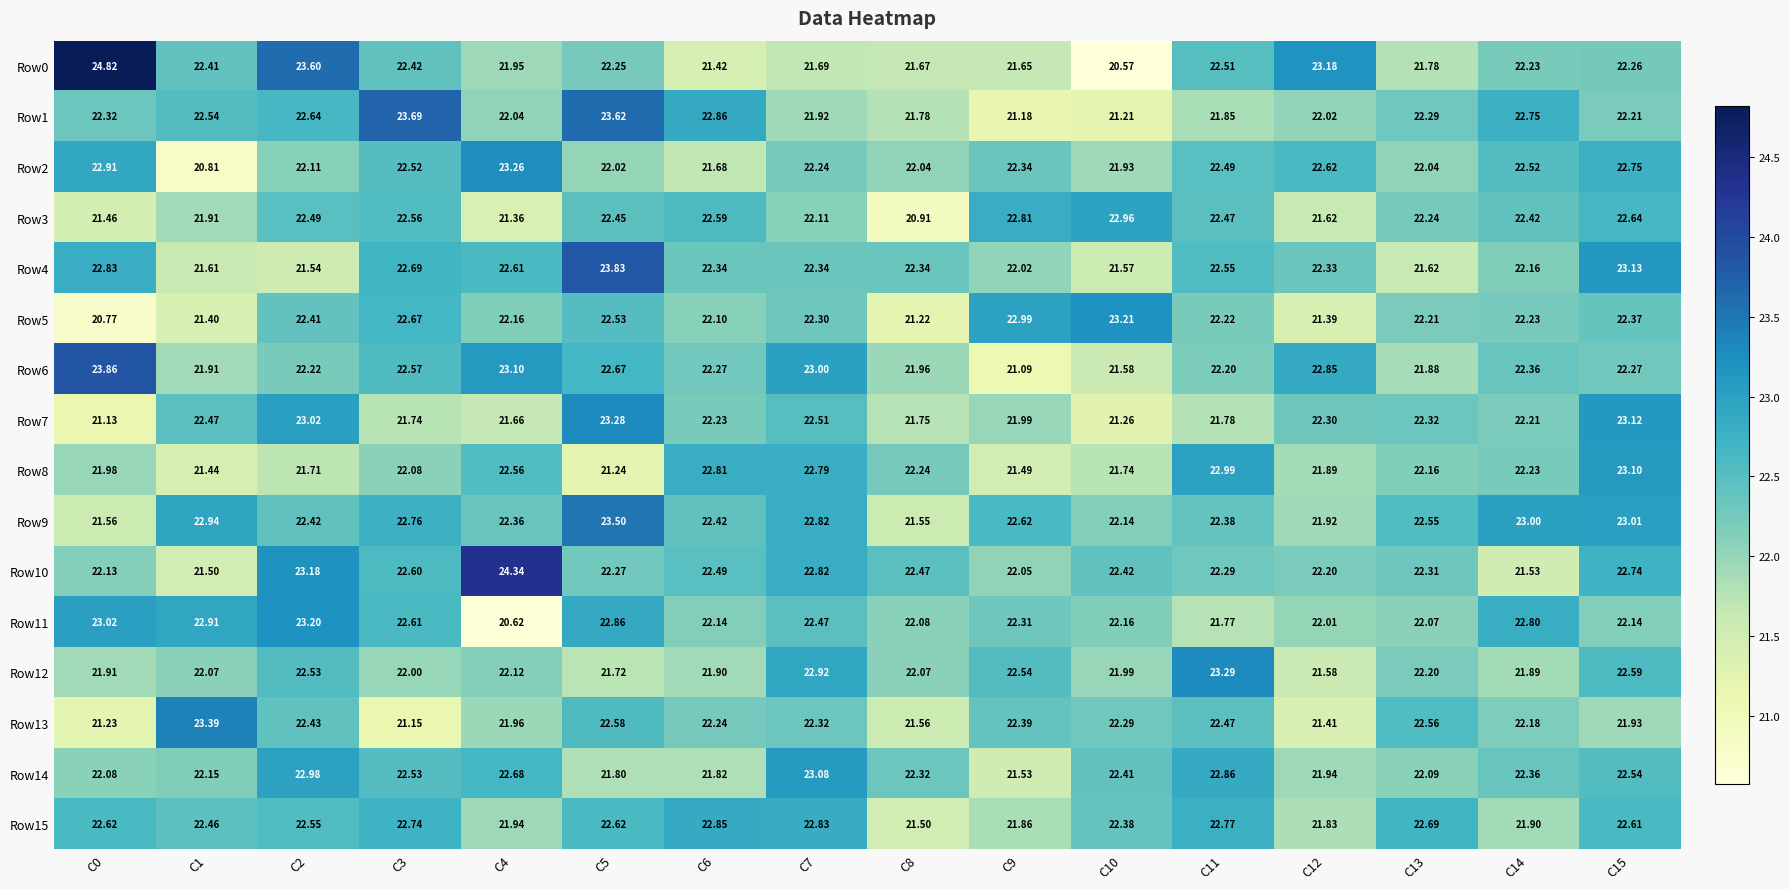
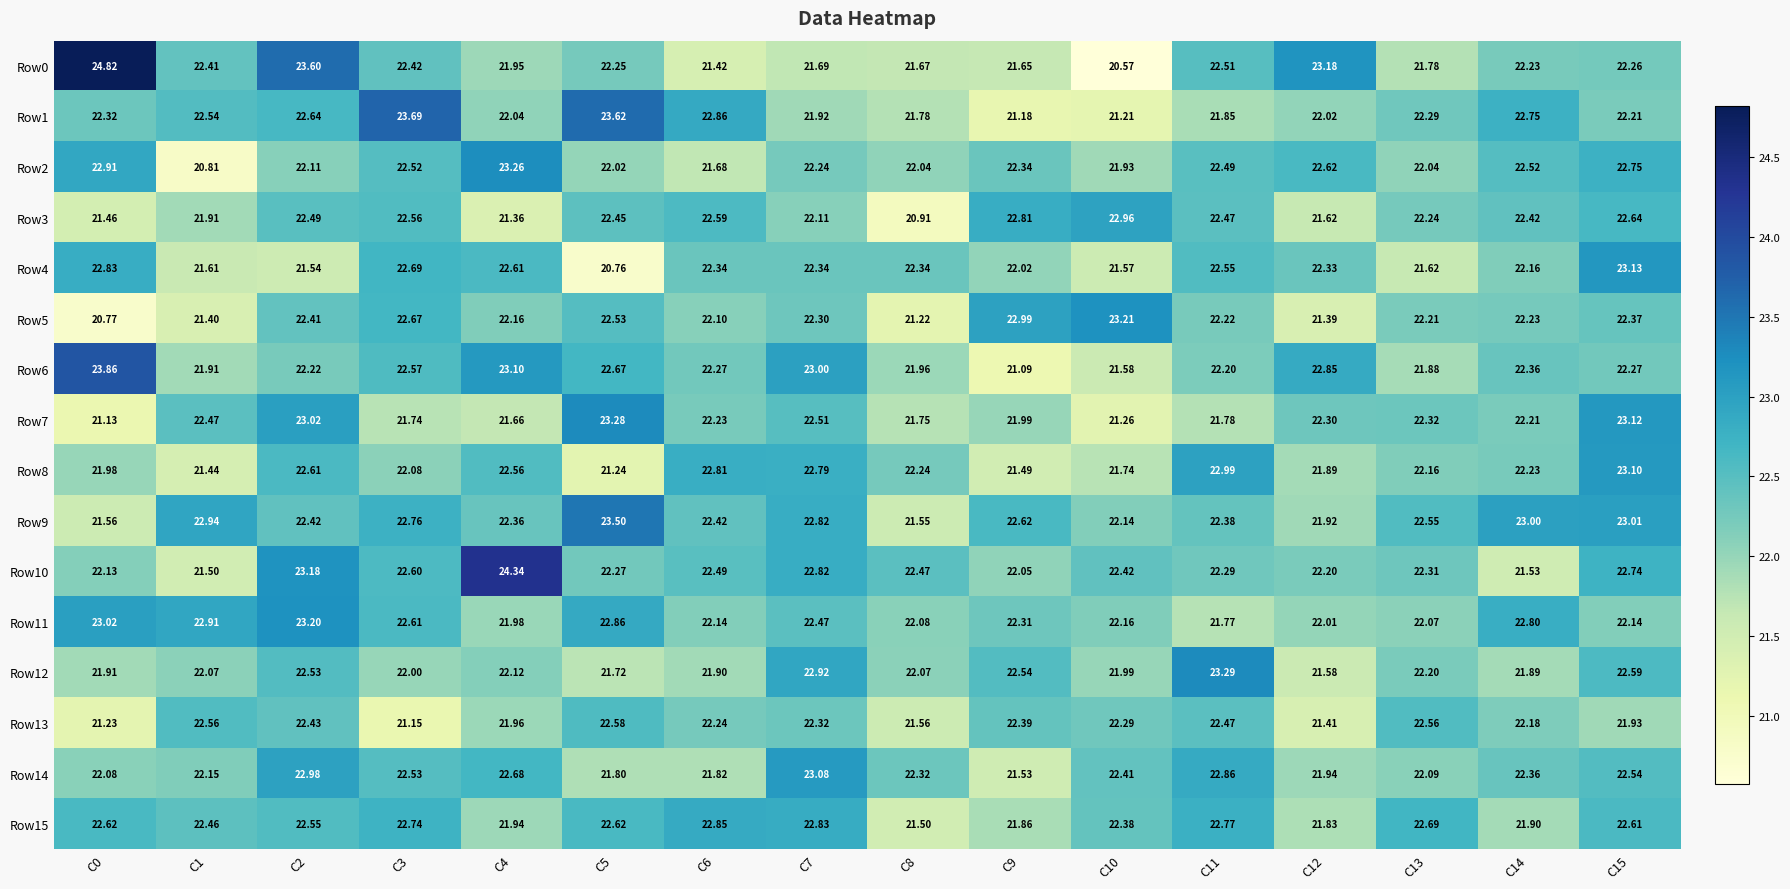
  {
    "Row4": {
      "C0": 22.83,
      "C1": 21.61,
      "C2": 21.54,
      "C3": 22.69,
      "C4": 22.61,
-     "C5": 23.83,
+     "C5": 20.76,
      "C6": 22.34,
      "C7": 22.34,
      "C8": 22.34,
      "C9": 22.02,
      "C10": 21.57,
      "C11": 22.55,
      "C12": 22.33,
      "C13": 21.62,
      "C14": 22.16,
      "C15": 23.13
    },
    "Row8": {
      "C0": 21.98,
      "C1": 21.44,
-     "C2": 21.71,
+     "C2": 22.61,
      "C3": 22.08,
      "C4": 22.56,
      "C5": 21.24,
      "C6": 22.81,
      "C7": 22.79,
      "C8": 22.24,
      "C9": 21.49,
      "C10": 21.74,
      "C11": 22.99,
      "C12": 21.89,
      "C13": 22.16,
      "C14": 22.23,
      "C15": 23.10
    },
    "Row11": {
      "C0": 23.02,
      "C1": 22.91,
      "C2": 23.20,
      "C3": 22.61,
-     "C4": 20.62,
+     "C4": 21.98,
      "C5": 22.86,
      "C6": 22.14,
      "C7": 22.47,
      "C8": 22.08,
      "C9": 22.31,
      "C10": 22.16,
      "C11": 21.77,
      "C12": 22.01,
      "C13": 22.07,
      "C14": 22.80,
      "C15": 22.14
    },
    "Row13": {
      "C0": 21.23,
-     "C1": 23.39,
+     "C1": 22.56,
      "C2": 22.43,
      "C3": 21.15,
      "C4": 21.96,
      "C5": 22.58,
      "C6": 22.24,
      "C7": 22.32,
      "C8": 21.56,
      "C9": 22.39,
      "C10": 22.29,
      "C11": 22.47,
      "C12": 21.41,
      "C13": 22.56,
      "C14": 22.18,
      "C15": 21.93
    }
  }
